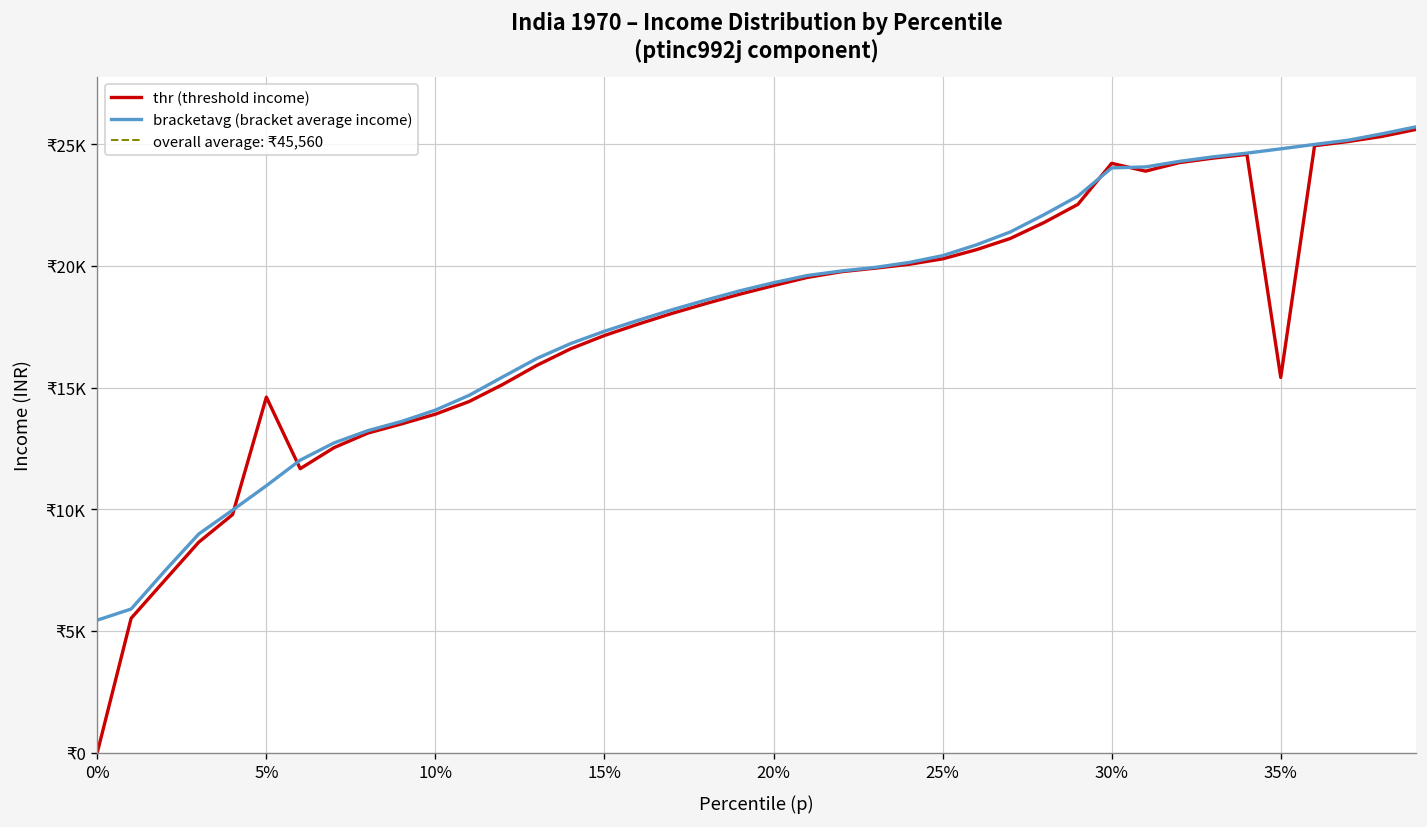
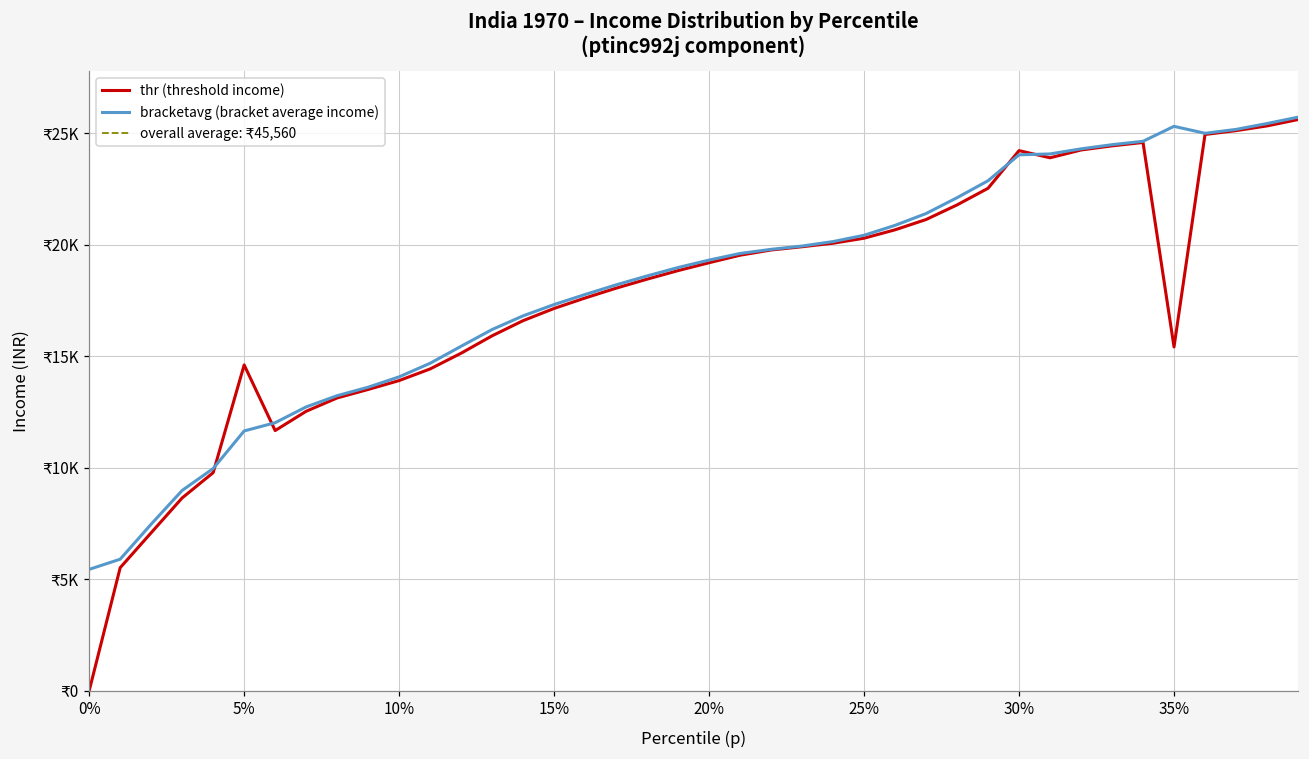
  {
    "thr (threshold income)": {
      "0%": "₹0",
      "5%": "₹14600",
      "10%": "₹13900",
      "15%": "₹17100",
      "25%": "₹20300",
      "30%": "₹24200",
      "35%": "₹15400"
    },
    "bracketavg (bracket average income)": {
      "0%": "₹5400",
-     "5%": "₹11000",
+     "5%": "₹11600",
      "10%": "₹14100",
      "15%": "₹17300",
      "25%": "₹20400",
      "30%": "₹24000",
-     "35%": "₹24800"
+     "35%": "₹25300"
    }
  }
